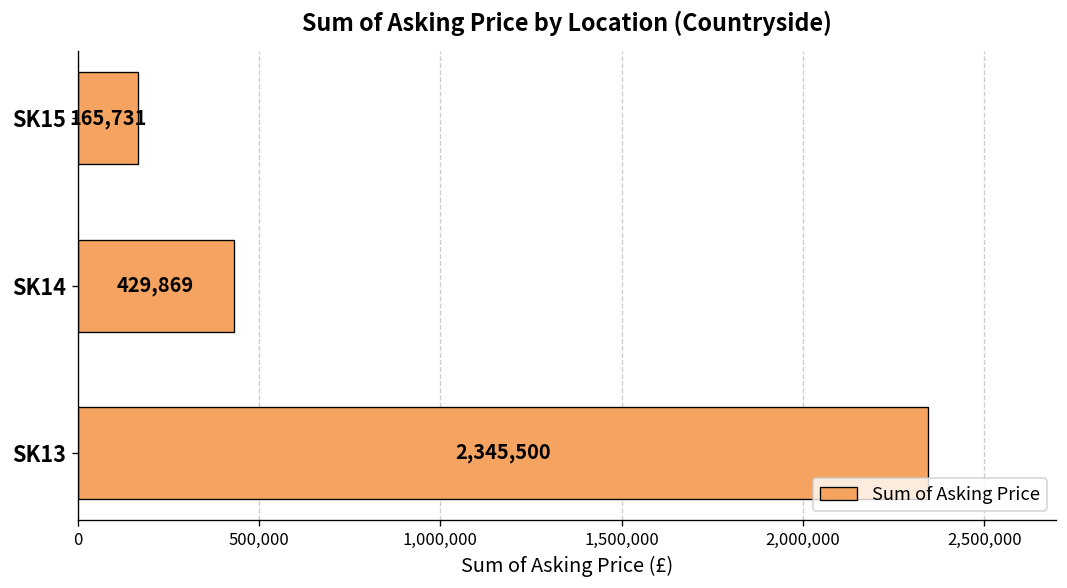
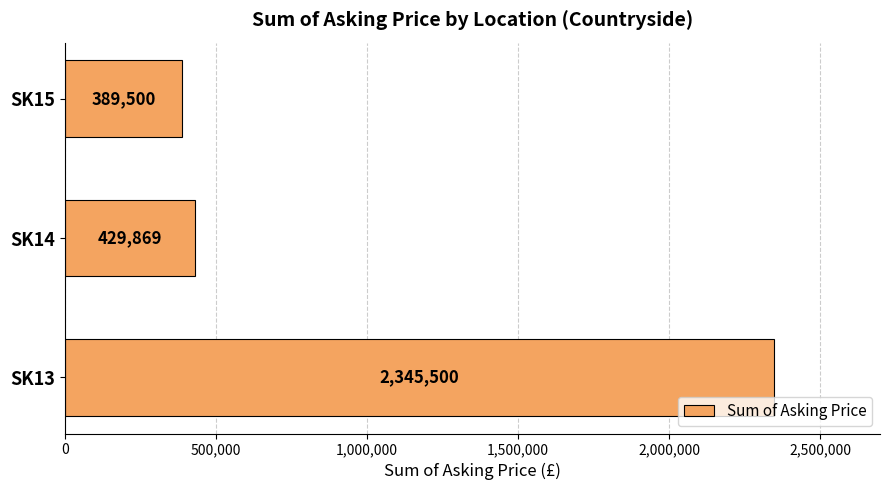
  {
-   "SK15": "165,731",
+   "SK15": "389,500",
    "SK14": "429,869",
    "SK13": "2,345,500"
  }
